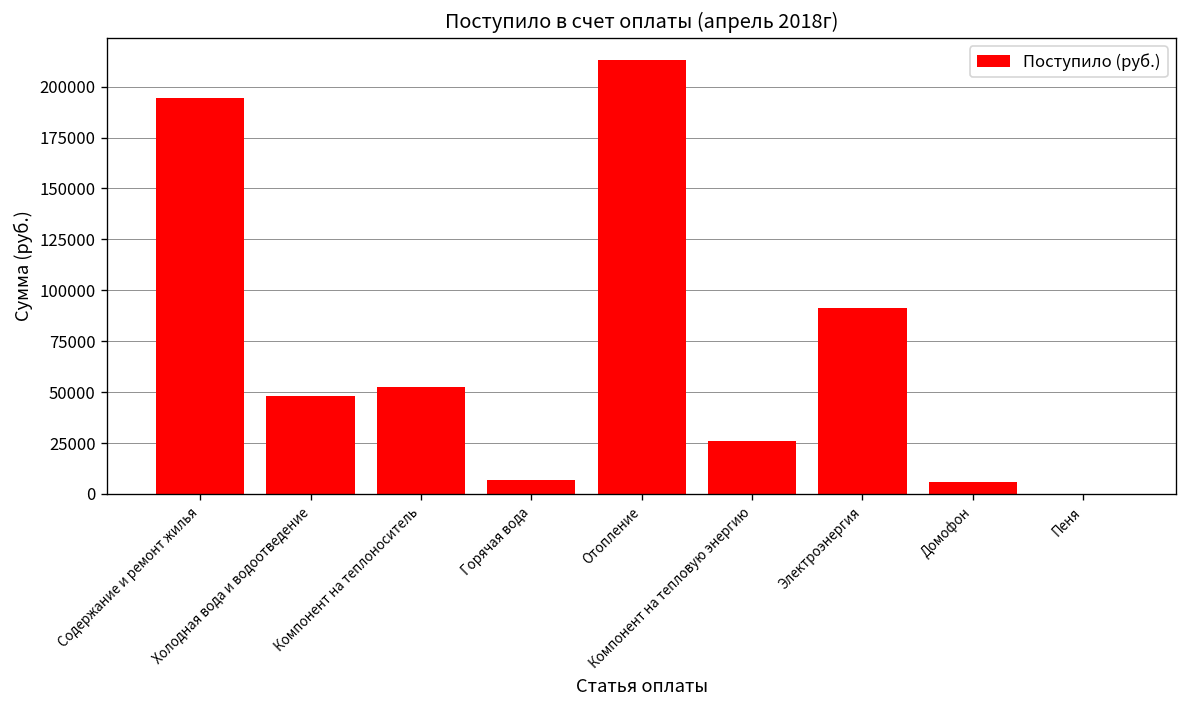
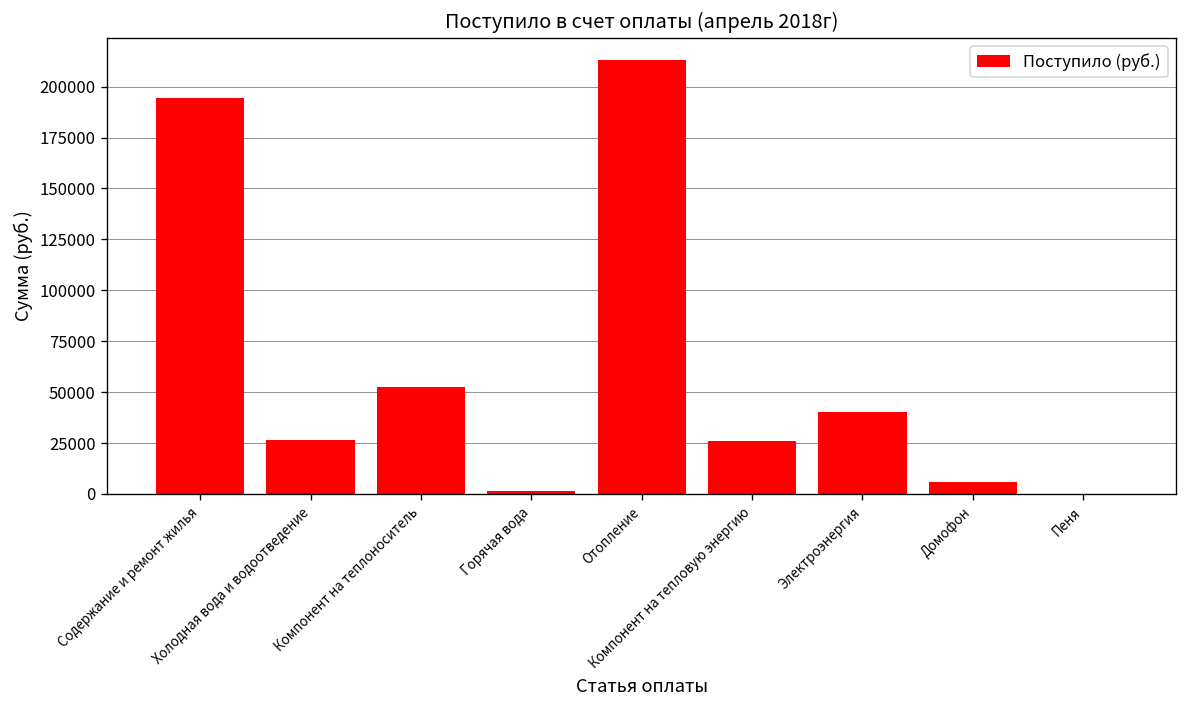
  {
    "Содержание и ремонт жилья": 194000,
-   "Холодная вода и водоотведение": 48000,
+   "Холодная вода и водоотведение": 27000,
    "Компонент на теплоноситель": 53000,
-   "Горячая вода": 7000,
+   "Горячая вода": 1000,
    "Отопление": 213000,
    "Компонент на тепловую энергию": 26000,
-   "Электроэнергия": 91000,
+   "Электроэнергия": 40000,
    "Домофон": 6000
  }
